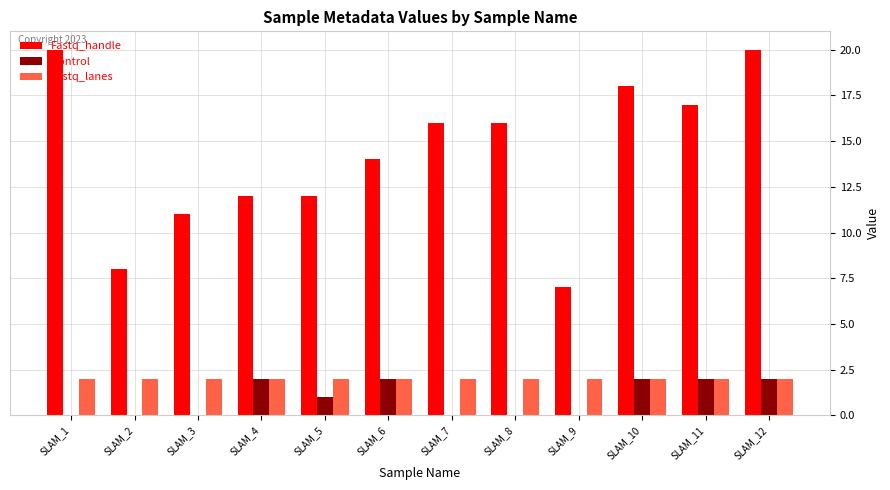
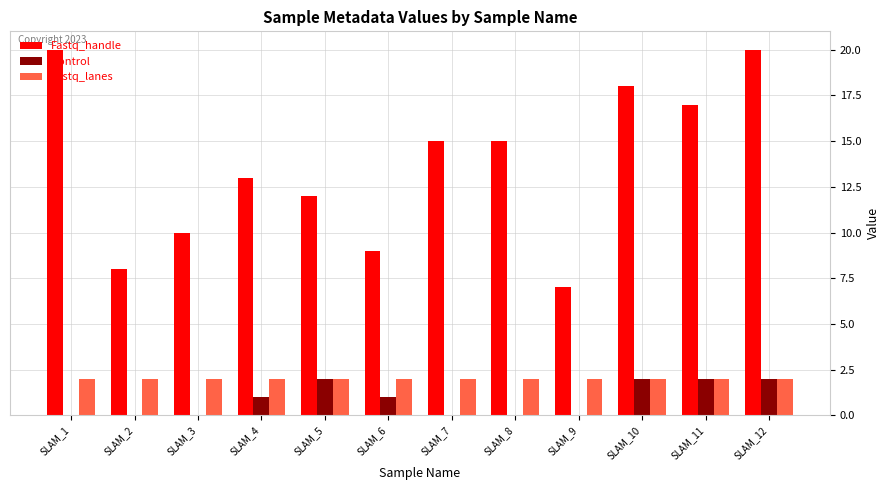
  {
    "Fastq_handle": {
      "SLAM_2": 8,
-     "SLAM_3": 11,
-     "SLAM_4": 12,
+     "SLAM_3": 10,
+     "SLAM_4": 13,
      "SLAM_5": 12,
-     "SLAM_6": 14,
-     "SLAM_7": 16,
-     "SLAM_8": 16,
+     "SLAM_6": 9,
+     "SLAM_7": 15,
+     "SLAM_8": 15,
      "SLAM_9": 7,
      "SLAM_10": 18,
      "SLAM_11": 17,
      "SLAM_12": 20
    },
    "Control": {
      "SLAM_1": 0,
      "SLAM_2": 0,
      "SLAM_3": 0,
-     "SLAM_4": 2,
-     "SLAM_5": 1,
-     "SLAM_6": 2,
+     "SLAM_4": 1,
+     "SLAM_5": 2,
+     "SLAM_6": 1,
      "SLAM_7": 0,
      "SLAM_8": 0,
      "SLAM_9": 0,
      "SLAM_10": 2,
      "SLAM_11": 2,
      "SLAM_12": 2
    },
    "Fastq_lanes": {
      "SLAM_1": 2,
      "SLAM_2": 2,
      "SLAM_3": 2,
      "SLAM_4": 2,
      "SLAM_5": 2,
      "SLAM_6": 2,
      "SLAM_7": 2,
      "SLAM_8": 2,
      "SLAM_9": 2,
      "SLAM_10": 2,
      "SLAM_11": 2,
      "SLAM_12": 2
    }
  }
